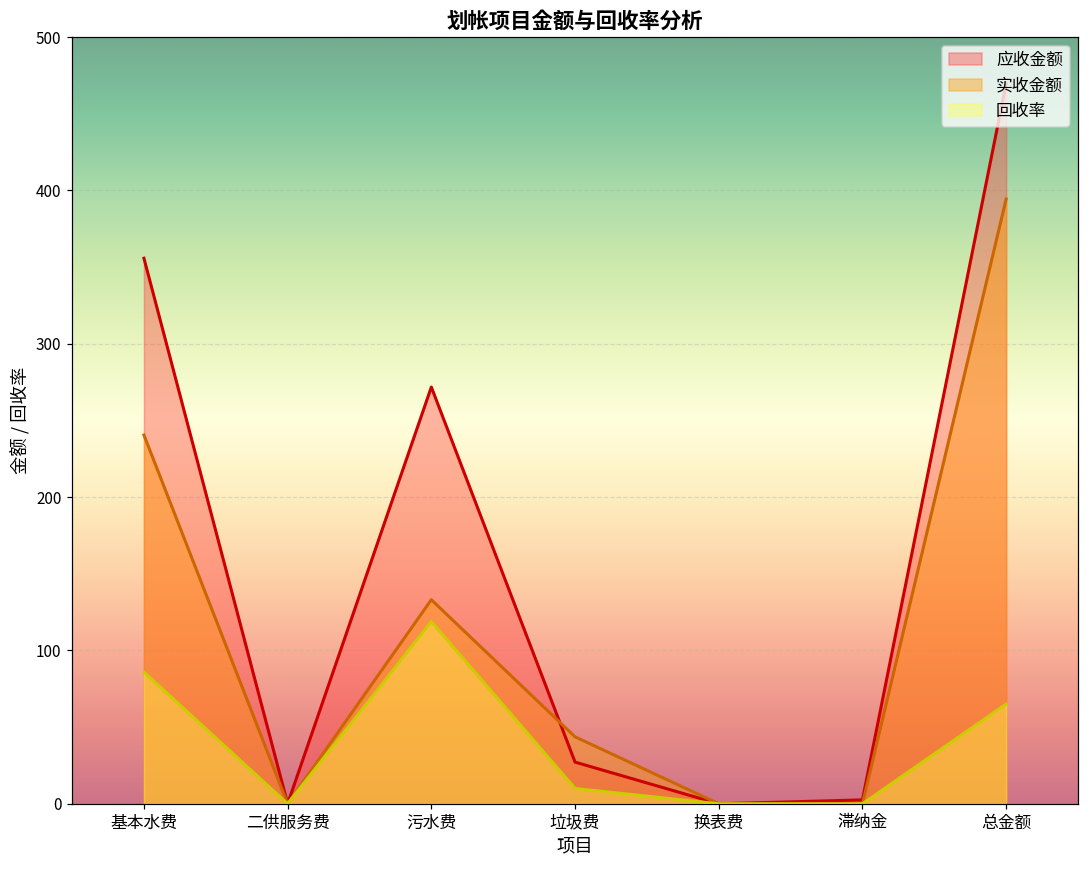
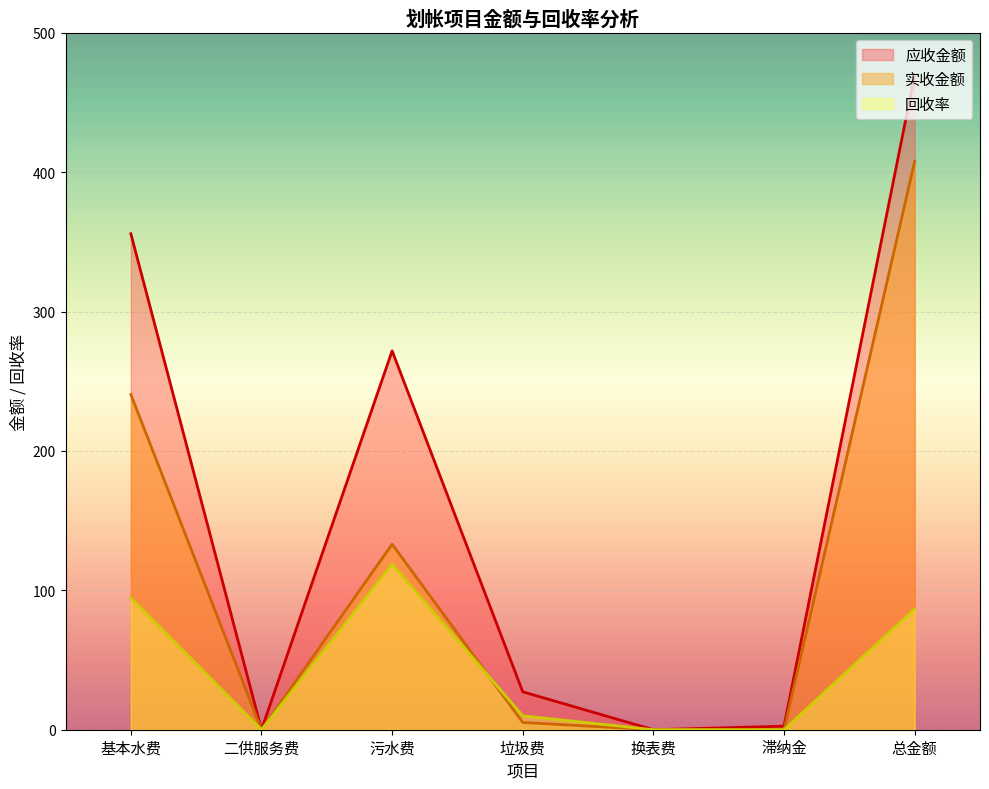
  {
    "应收金额": {
      "基本水费": 356,
      "污水费": 272,
      "垃圾费": 27,
      "滞纳金": 3
    },
    "实收金额": {
      "基本水费": 241,
      "污水费": 133,
-     "垃圾费": 44,
-     "总金额": 394
+     "垃圾费": 5,
+     "总金额": 408
    },
    "回收率": {
-     "基本水费": 86,
+     "基本水费": 95,
      "污水费": 119,
      "垃圾费": 10,
-     "总金额": 65
+     "总金额": 87
    }
  }
